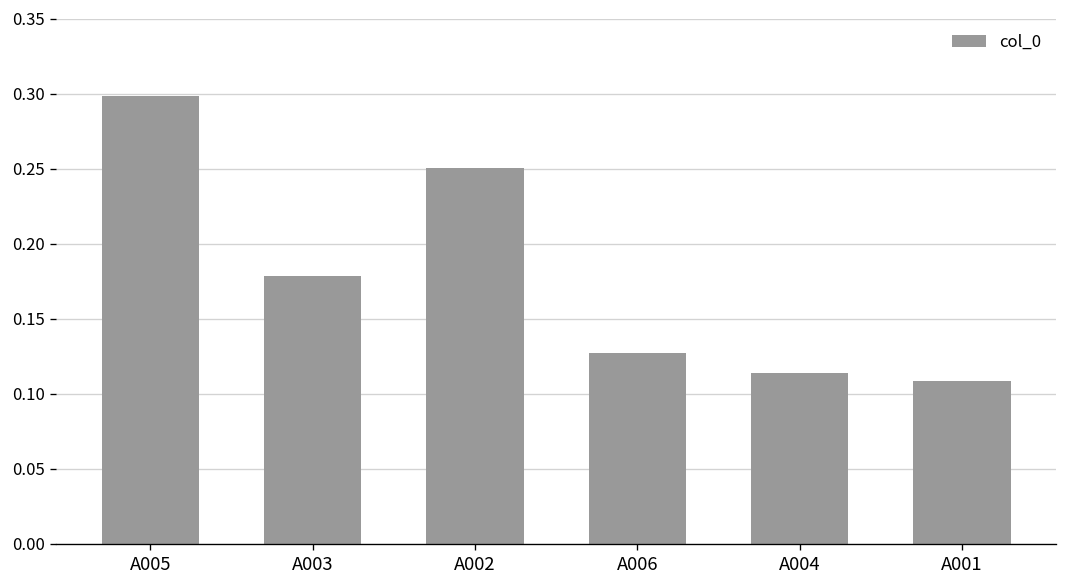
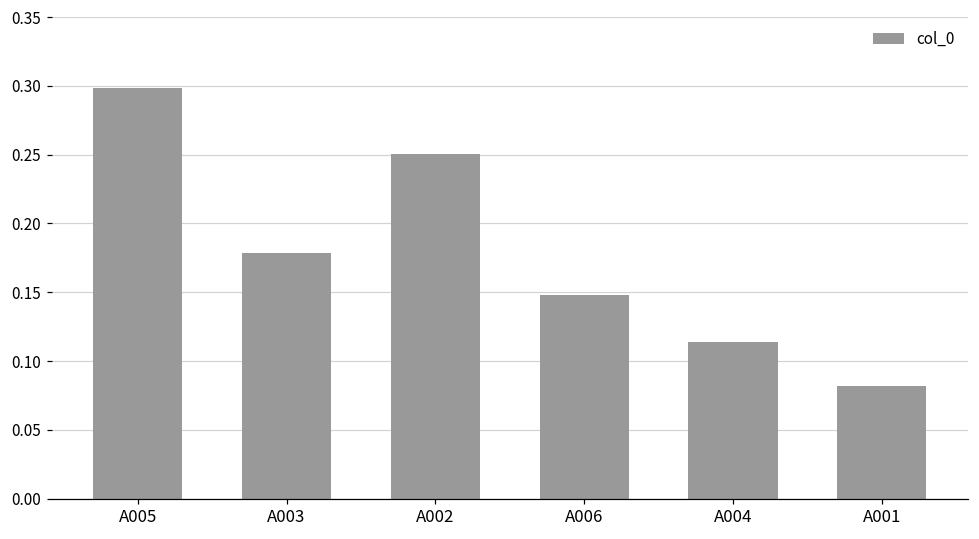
  {
    "A005": 0.299,
    "A003": 0.179,
    "A002": 0.250,
-   "A006": 0.127,
+   "A006": 0.148,
    "A004": 0.114,
-   "A001": 0.108
+   "A001": 0.082
  }
